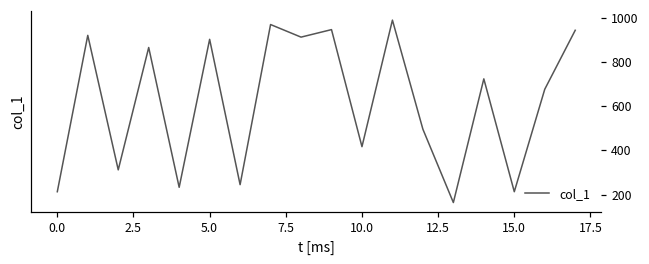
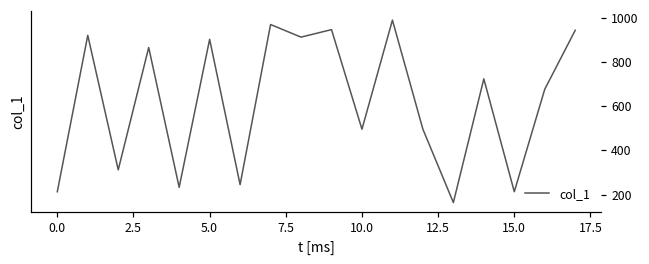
  {
    "0.0": 210,
    "5.0": 900,
-   "10.0": 420,
+   "10.0": 500,
    "15.0": 210
  }
